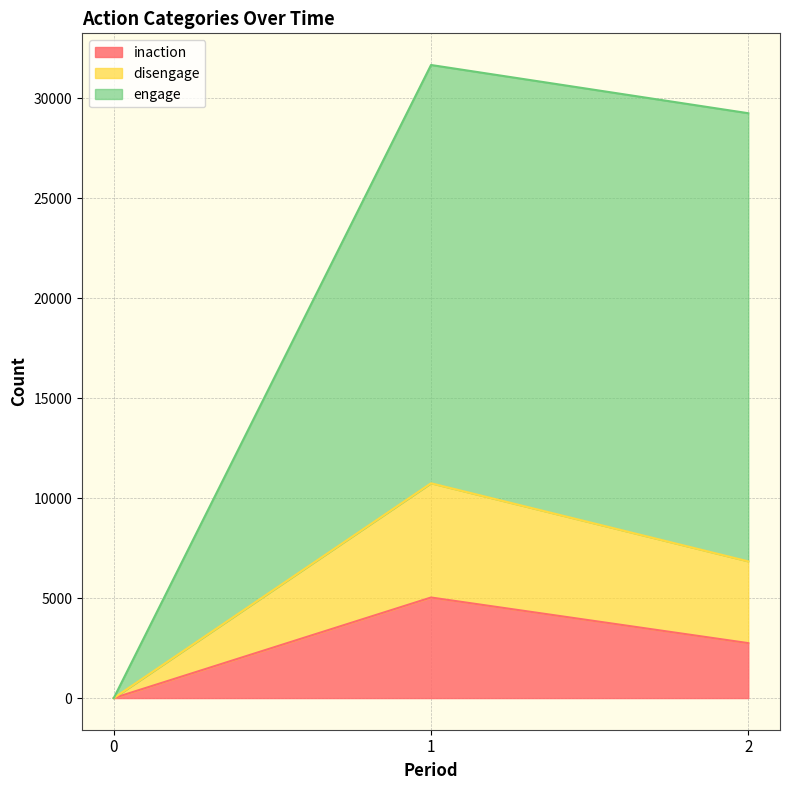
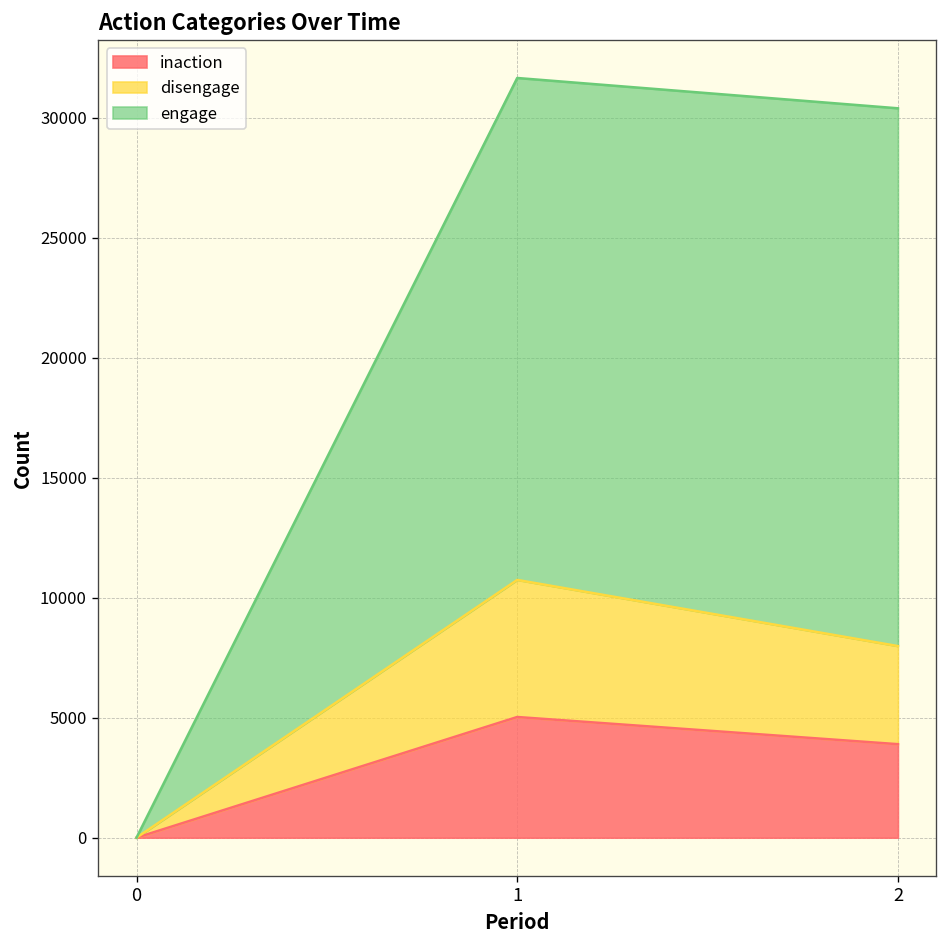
  {
    "inaction": {
      "1": 5000,
-     "2": 2700
+     "2": 3900
    },
    "disengage": {
      "1": 5700,
      "2": 4100
    },
    "engage": {
      "1": 20900,
      "2": 22400
    }
  }
